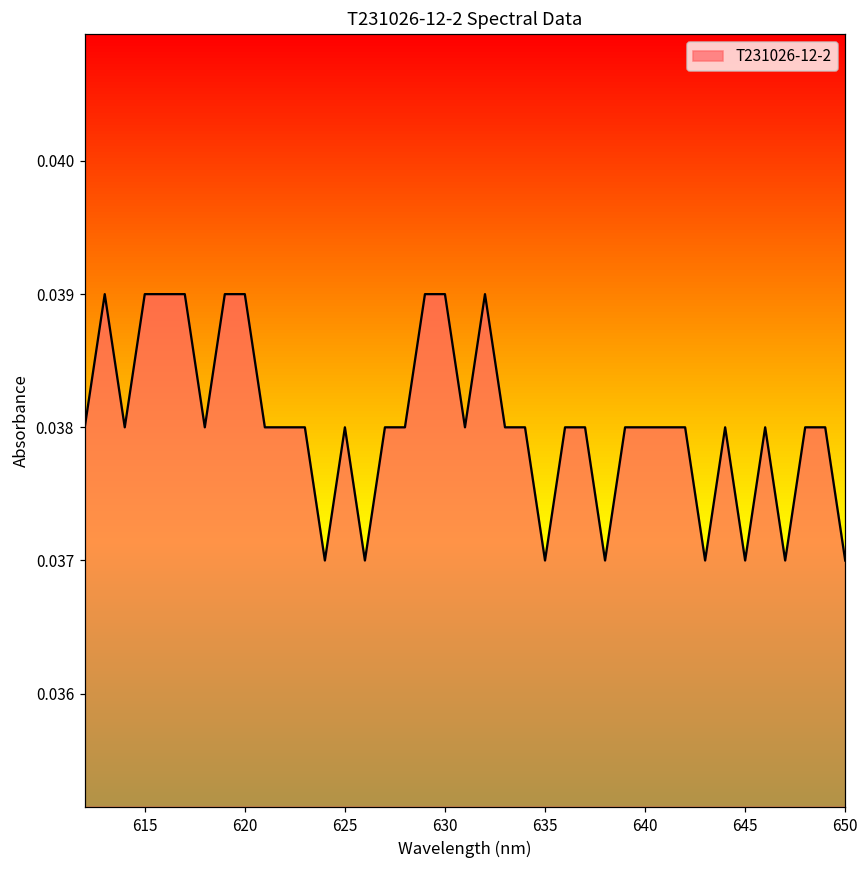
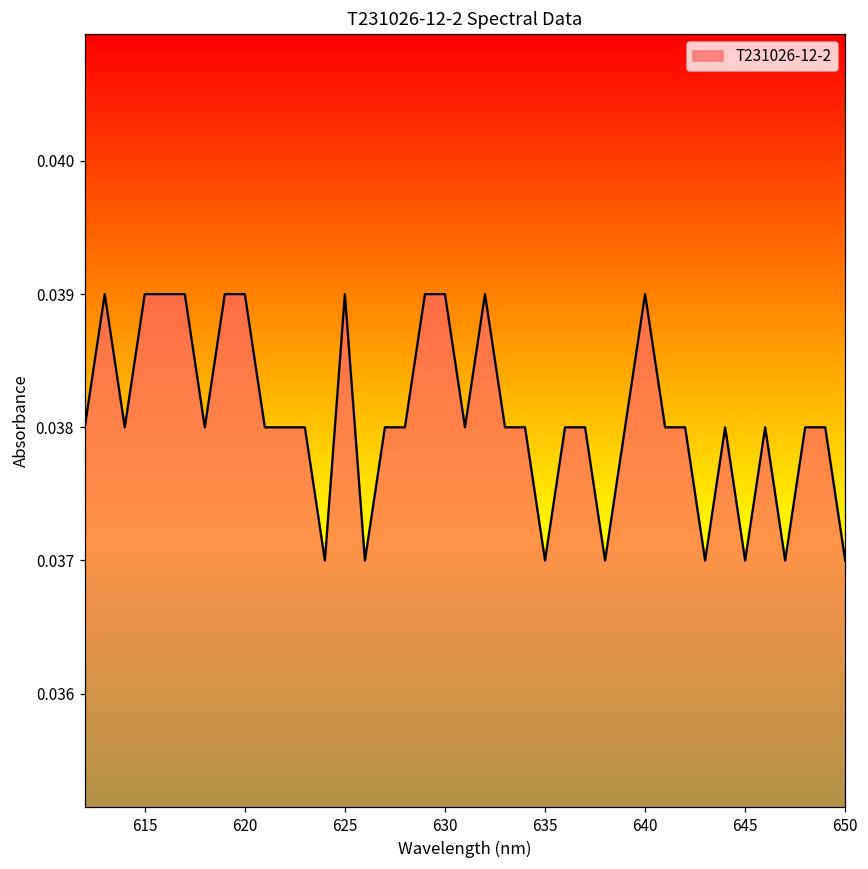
  {
    "615": 0.039,
    "620": 0.039,
-   "625": 0.038,
+   "625": 0.039,
    "630": 0.039,
    "635": 0.037,
-   "640": 0.038,
+   "640": 0.039,
    "645": 0.037,
    "650": 0.037
  }
